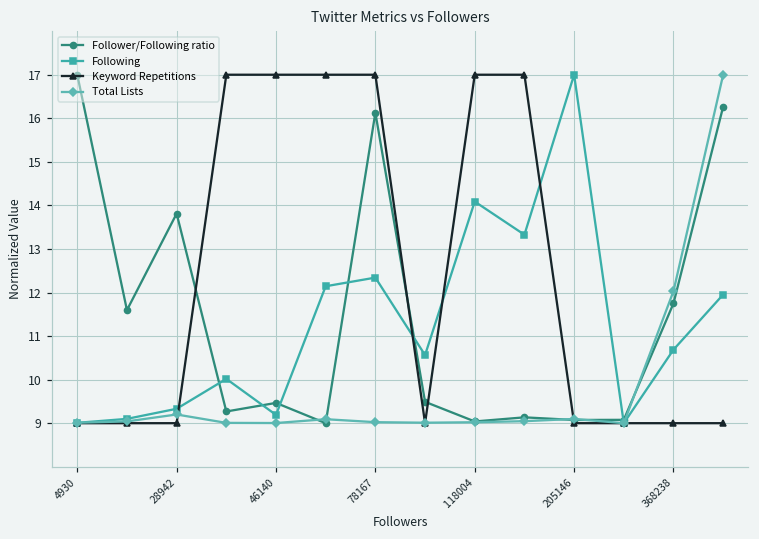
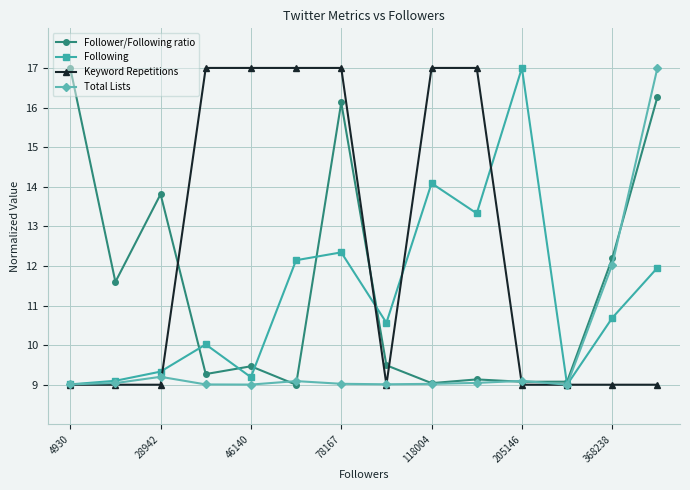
  {
    "Follower/Following ratio": {
      "28942": 13.8,
      "46140": 9.5,
      "78167": 16.1,
-     "368238": 11.8
+     "368238": 12.2
    },
    "Keyword Repetitions": {
      "28942": 9.0,
      "46140": 17.0,
      "78167": 17.0,
      "118004": 17.0,
      "205146": 9.0,
      "368238": 9.0
    }
  }
